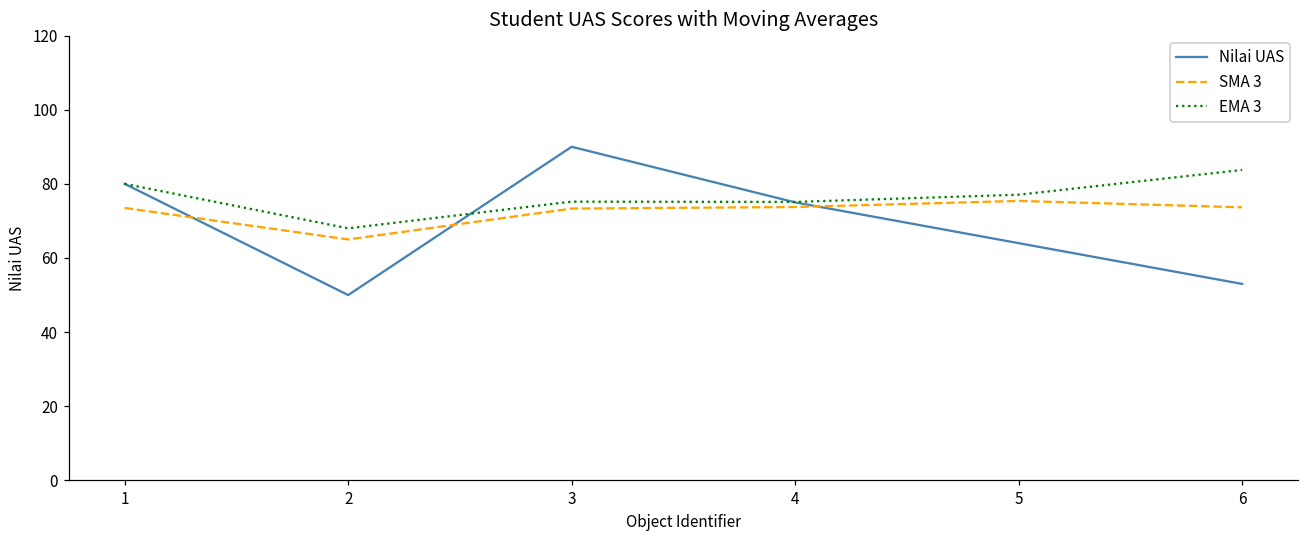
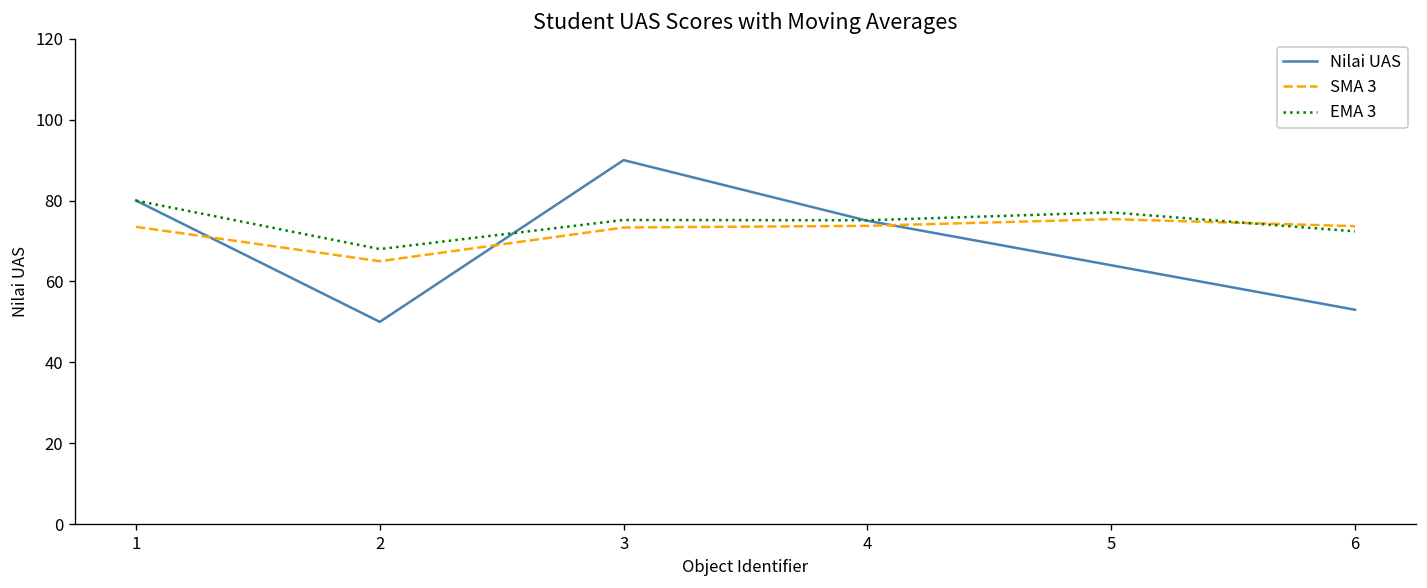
  {
    "Nilai UAS": {
      "2": 50,
      "3": 90,
      "5": 64,
      "6": 53
    },
    "SMA 3": {
      "1": 74,
      "2": 65,
      "3": 73,
      "4": 74,
      "5": 75,
      "6": 74
    },
    "EMA 3": {
      "2": 68,
      "3": 75,
      "5": 77,
-     "6": 84
+     "6": 72
    }
  }
